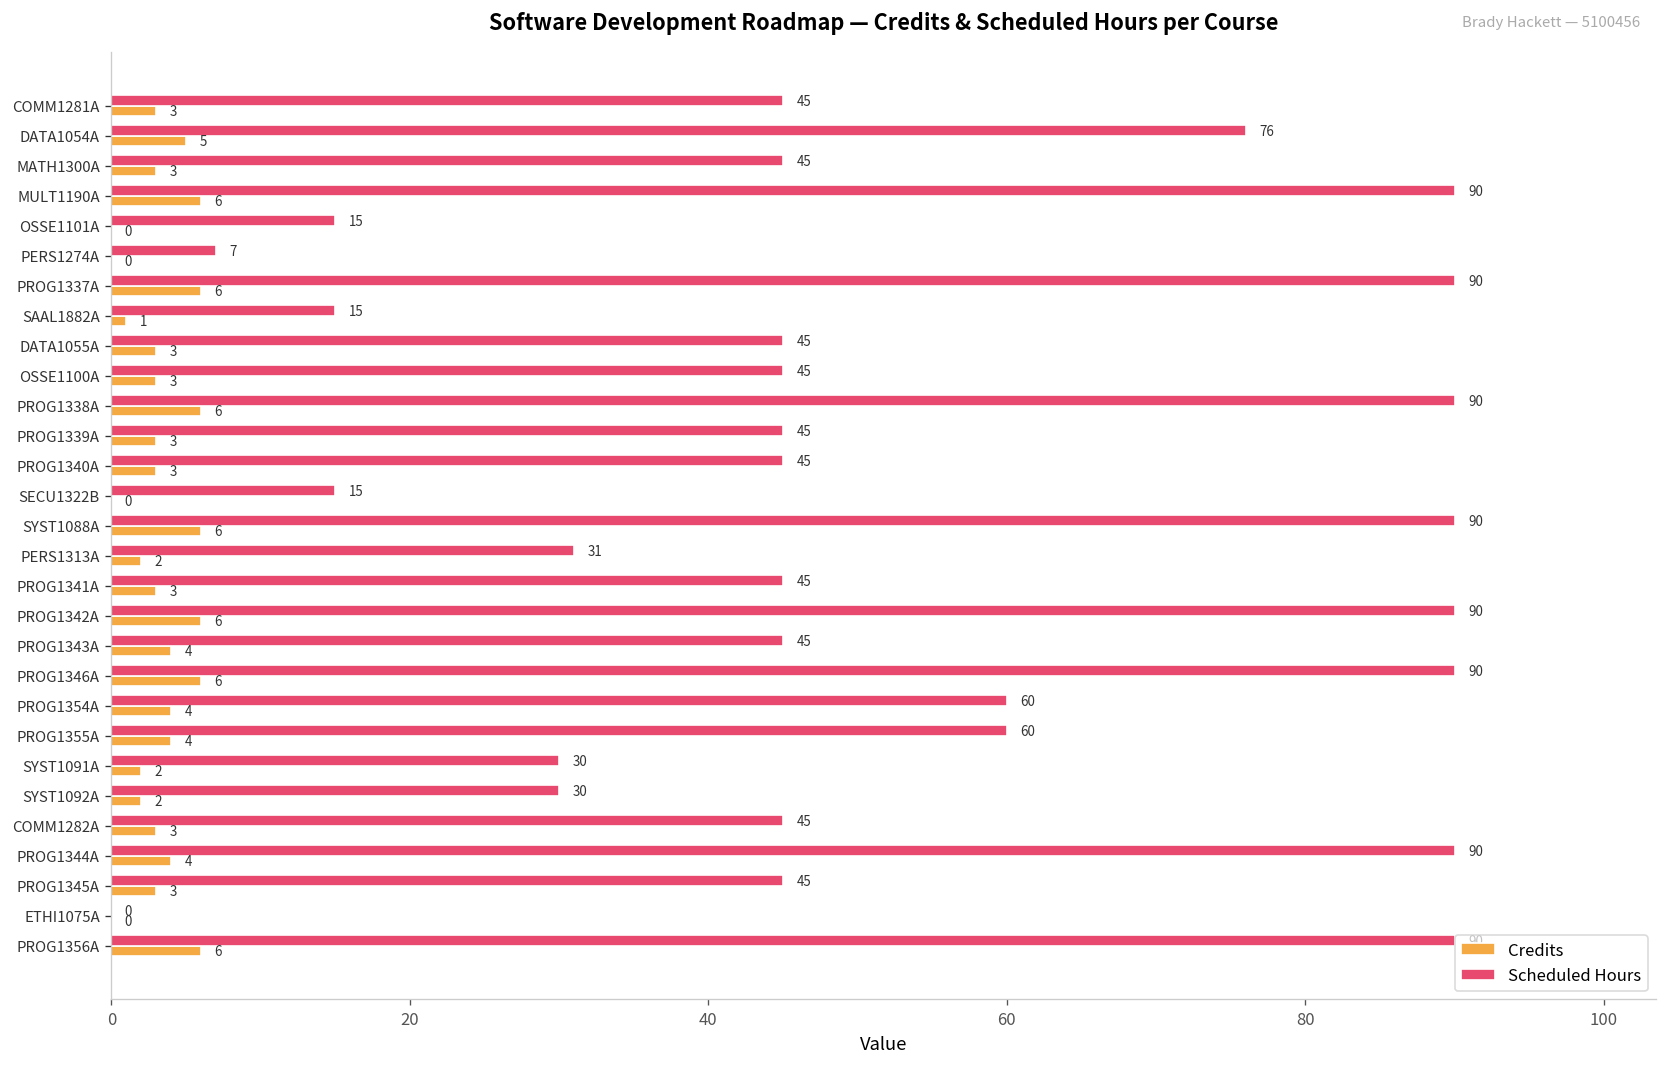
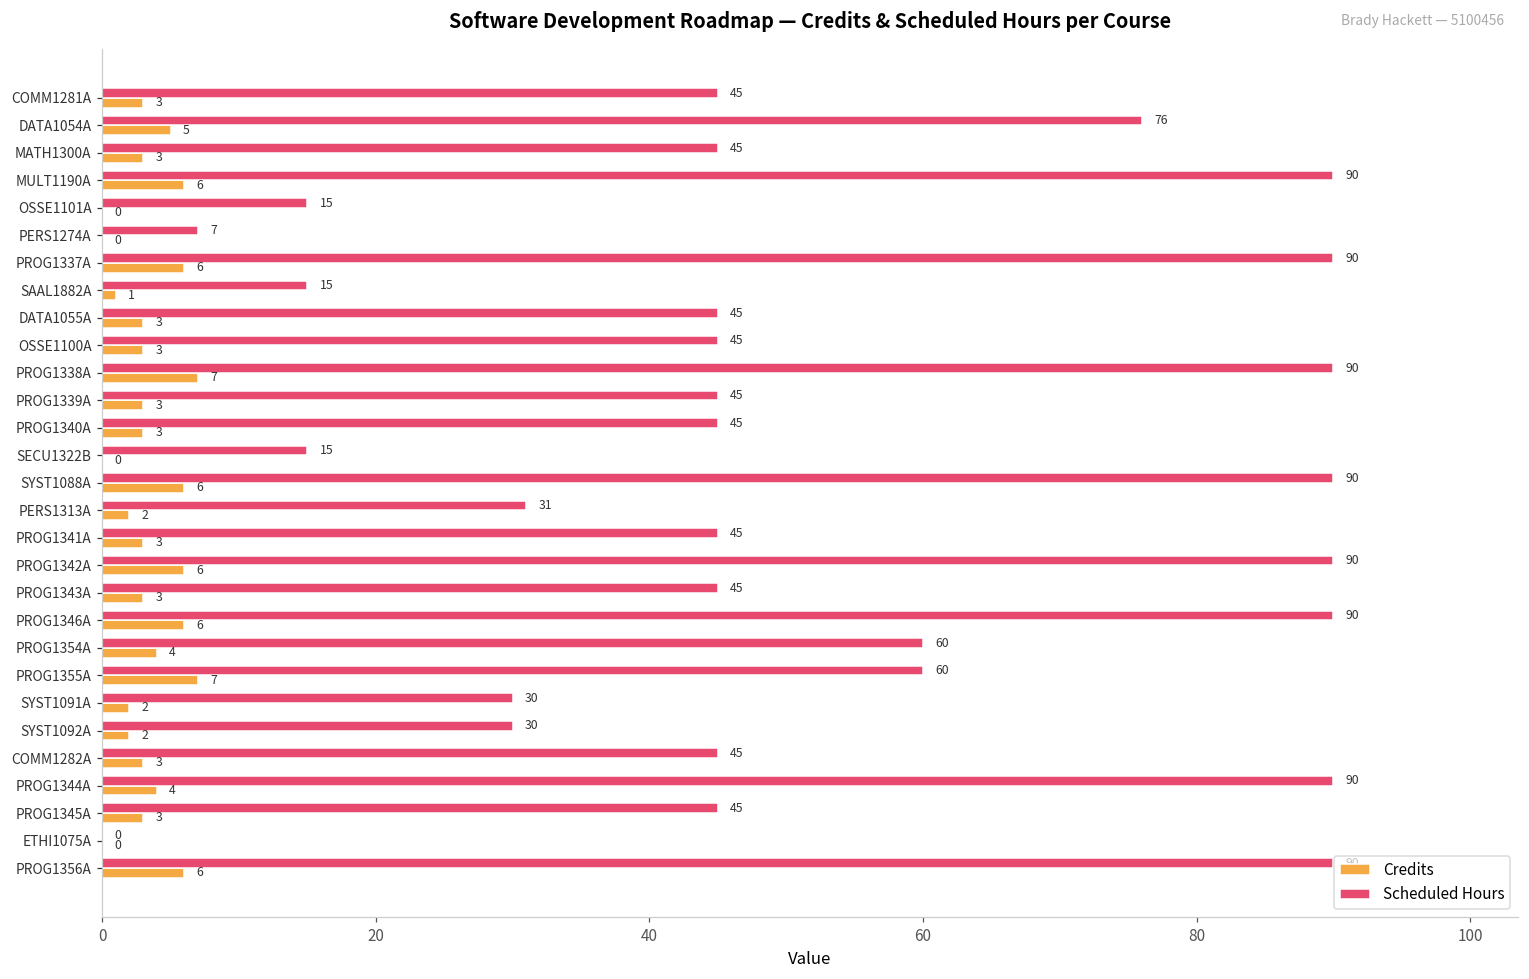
  {
    "Credits": {
      "COMM1281A": 3,
      "DATA1054A": 5,
      "MATH1300A": 3,
      "MULT1190A": 6,
      "OSSE1101A": 0,
      "PERS1274A": 0,
      "PROG1337A": 6,
      "SAAL1882A": 1,
      "DATA1055A": 3,
      "OSSE1100A": 3,
-     "PROG1338A": 6,
+     "PROG1338A": 7,
      "PROG1339A": 3,
      "PROG1340A": 3,
      "SECU1322B": 0,
      "SYST1088A": 6,
      "PERS1313A": 2,
      "PROG1341A": 3,
      "PROG1342A": 6,
-     "PROG1343A": 4,
+     "PROG1343A": 3,
      "PROG1346A": 6,
      "PROG1354A": 4,
-     "PROG1355A": 4,
+     "PROG1355A": 7,
      "SYST1091A": 2,
      "SYST1092A": 2,
      "COMM1282A": 3,
      "PROG1344A": 4,
      "PROG1345A": 3,
      "ETHI1075A": 0,
      "PROG1356A": 6
    },
    "Scheduled Hours": {
      "COMM1281A": 45,
      "DATA1054A": 76,
      "MATH1300A": 45,
      "MULT1190A": 90,
      "OSSE1101A": 15,
      "PERS1274A": 7,
      "PROG1337A": 90,
      "SAAL1882A": 15,
      "DATA1055A": 45,
      "OSSE1100A": 45,
      "PROG1338A": 90,
      "PROG1339A": 45,
      "PROG1340A": 45,
      "SECU1322B": 15,
      "SYST1088A": 90,
      "PERS1313A": 31,
      "PROG1341A": 45,
      "PROG1342A": 90,
      "PROG1343A": 45,
      "PROG1346A": 90,
      "PROG1354A": 60,
      "PROG1355A": 60,
      "SYST1091A": 30,
      "SYST1092A": 30,
      "COMM1282A": 45,
      "PROG1344A": 90,
      "PROG1345A": 45,
      "ETHI1075A": 0
    }
  }
